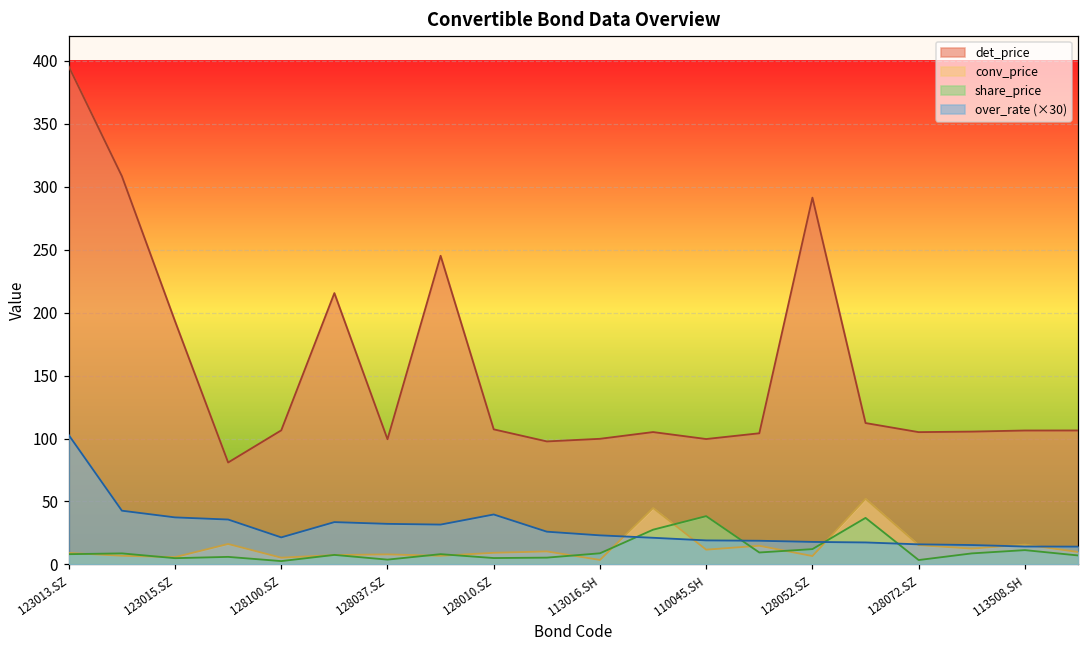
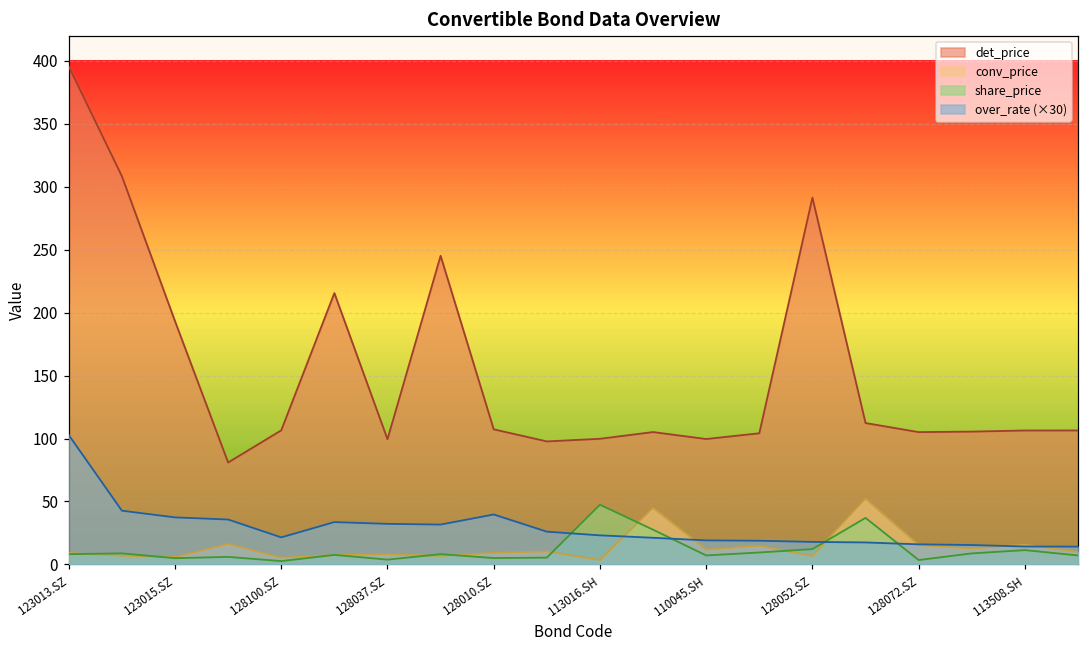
  {
    "det_price": {
      "123013.SZ": 395,
      "123015.SZ": 193,
      "128100.SZ": 107,
      "128037.SZ": 99,
      "128010.SZ": 107,
      "113016.SH": 100,
      "110045.SH": 100,
      "128052.SZ": 291,
      "128072.SZ": 105,
      "113508.SH": 106
    },
    "conv_price": {
      "128100.SZ": 5,
      "128037.SZ": 8,
      "128010.SZ": 9,
      "113016.SH": 4,
      "110045.SH": 12,
      "128052.SZ": 7
    },
    "share_price": {
      "128100.SZ": 3,
      "128037.SZ": 4,
      "128010.SZ": 5,
-     "113016.SH": 9,
-     "110045.SH": 38,
+     "113016.SH": 47,
+     "110045.SH": 7,
      "128052.SZ": 12,
      "128072.SZ": 4,
      "113508.SH": 11
    },
    "over_rate (×30)": {
      "123013.SZ": 103,
      "123015.SZ": 37,
      "128100.SZ": 21,
      "128037.SZ": 32,
      "128010.SZ": 40,
      "113016.SH": 23,
      "110045.SH": 19,
      "128052.SZ": 18
    }
  }
